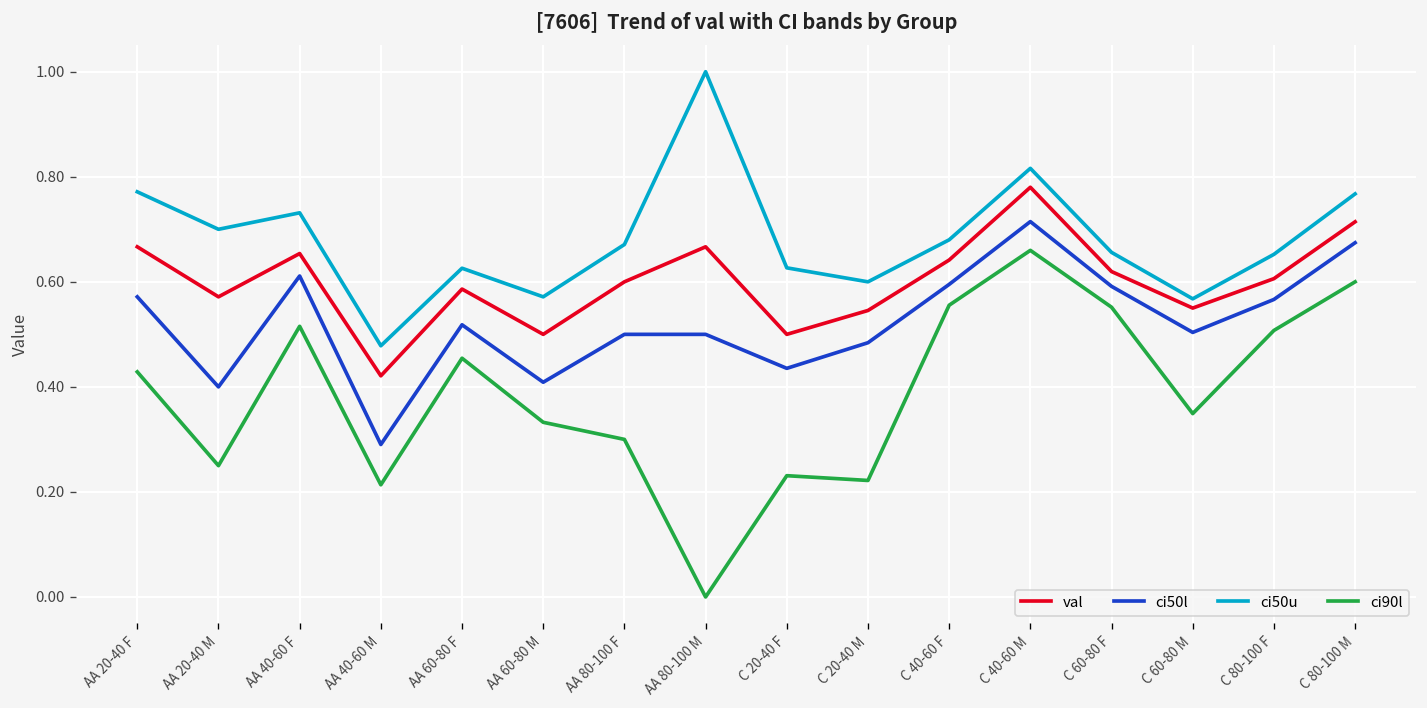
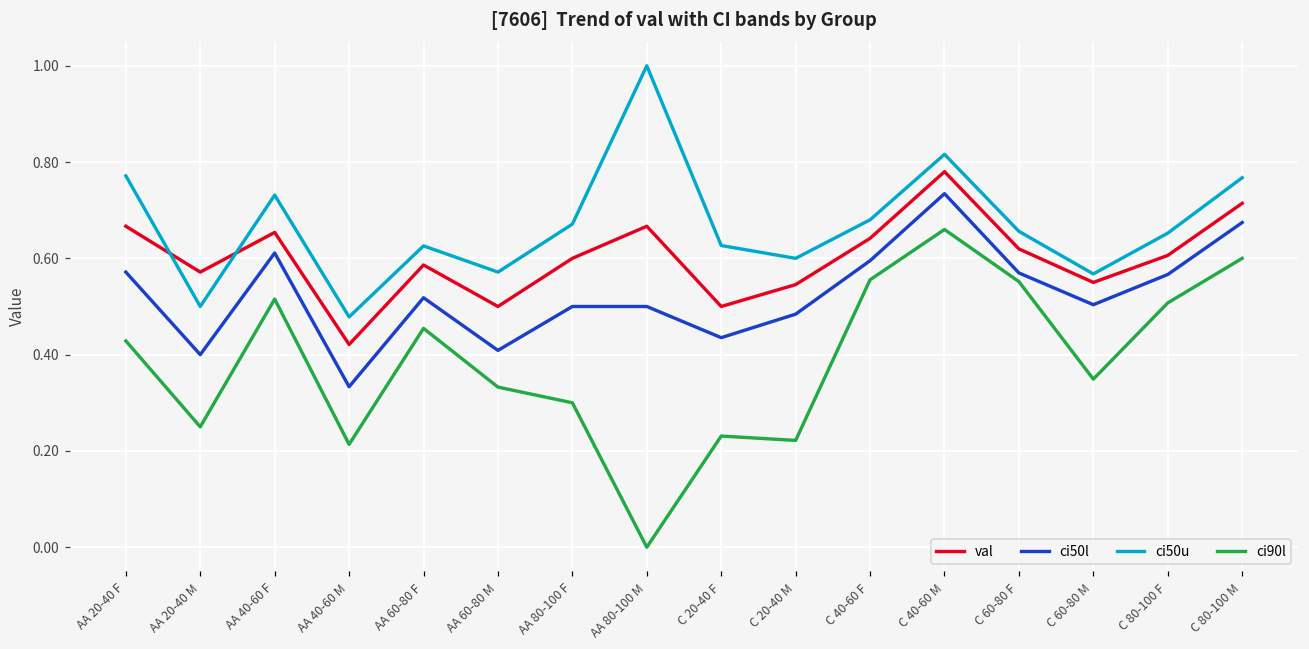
  {
    "val": {
      "AA 20-40 F": 0.67,
      "AA 20-40 M": 0.57,
      "AA 40-60 F": 0.65,
      "AA 40-60 M": 0.42,
      "AA 60-80 F": 0.59,
      "AA 60-80 M": 0.50,
      "AA 80-100 F": 0.60,
      "AA 80-100 M": 0.67,
      "C 20-40 F": 0.50,
      "C 20-40 M": 0.55,
      "C 40-60 F": 0.64,
      "C 40-60 M": 0.78,
      "C 60-80 F": 0.62,
      "C 60-80 M": 0.55,
      "C 80-100 F": 0.61,
      "C 80-100 M": 0.71
    },
    "ci50l": {
      "AA 20-40 F": 0.57,
      "AA 20-40 M": 0.40,
      "AA 40-60 F": 0.61,
-     "AA 40-60 M": 0.29,
+     "AA 40-60 M": 0.33,
      "AA 60-80 F": 0.52,
      "AA 60-80 M": 0.41,
      "AA 80-100 F": 0.50,
      "AA 80-100 M": 0.50,
      "C 20-40 F": 0.44,
      "C 20-40 M": 0.48,
      "C 40-60 F": 0.60,
-     "C 40-60 M": 0.71,
-     "C 60-80 F": 0.59,
+     "C 40-60 M": 0.73,
+     "C 60-80 F": 0.57,
      "C 60-80 M": 0.50,
      "C 80-100 F": 0.57,
      "C 80-100 M": 0.67
    },
    "ci50u": {
      "AA 20-40 F": 0.77,
-     "AA 20-40 M": 0.7,
+     "AA 20-40 M": 0.5,
      "AA 40-60 F": 0.73,
      "AA 40-60 M": 0.48,
      "AA 60-80 F": 0.63,
      "AA 60-80 M": 0.57,
      "AA 80-100 F": 0.67,
      "AA 80-100 M": 1.0,
      "C 20-40 F": 0.63,
      "C 20-40 M": 0.6,
      "C 40-60 F": 0.68,
      "C 40-60 M": 0.82,
      "C 60-80 F": 0.66,
      "C 60-80 M": 0.57,
      "C 80-100 F": 0.65,
      "C 80-100 M": 0.77
    },
    "ci90l": {
      "AA 20-40 F": 0.43,
      "AA 20-40 M": 0.25,
      "AA 40-60 F": 0.52,
      "AA 40-60 M": 0.21,
      "AA 60-80 F": 0.45,
      "AA 60-80 M": 0.33,
      "AA 80-100 F": 0.30,
      "AA 80-100 M": 0.00,
      "C 20-40 F": 0.23,
      "C 20-40 M": 0.22,
      "C 40-60 F": 0.56,
      "C 40-60 M": 0.66,
      "C 60-80 F": 0.55,
      "C 60-80 M": 0.35,
      "C 80-100 F": 0.51,
      "C 80-100 M": 0.60
    }
  }
